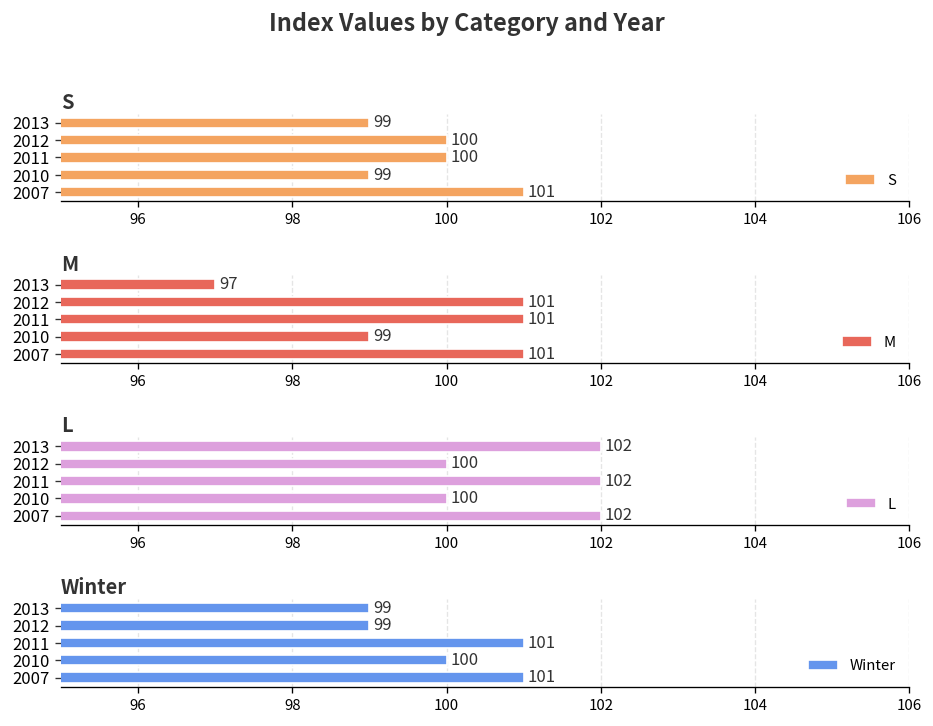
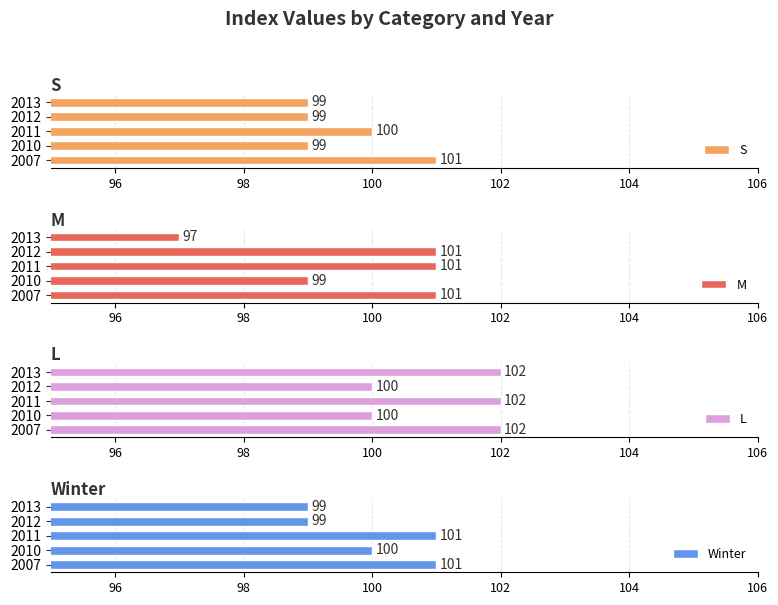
  {
    "S": {
      "2013": 99,
-     "2012": 100,
+     "2012": 99,
      "2011": 100,
      "2010": 99,
      "2007": 101
    },
    "M": {
      "2013": 97,
      "2012": 101,
      "2011": 101,
      "2010": 99,
      "2007": 101
    },
    "L": {
      "2013": 102,
      "2012": 100,
      "2011": 102,
      "2010": 100,
      "2007": 102
    },
    "Winter": {
      "2013": 99,
      "2012": 99,
      "2011": 101,
      "2010": 100,
      "2007": 101
    }
  }
